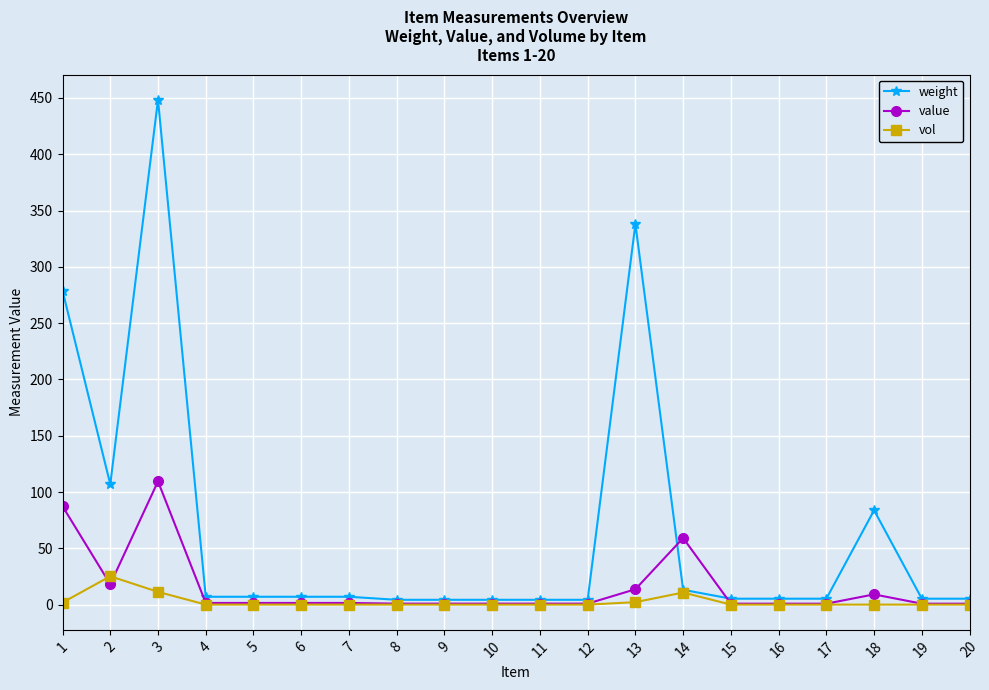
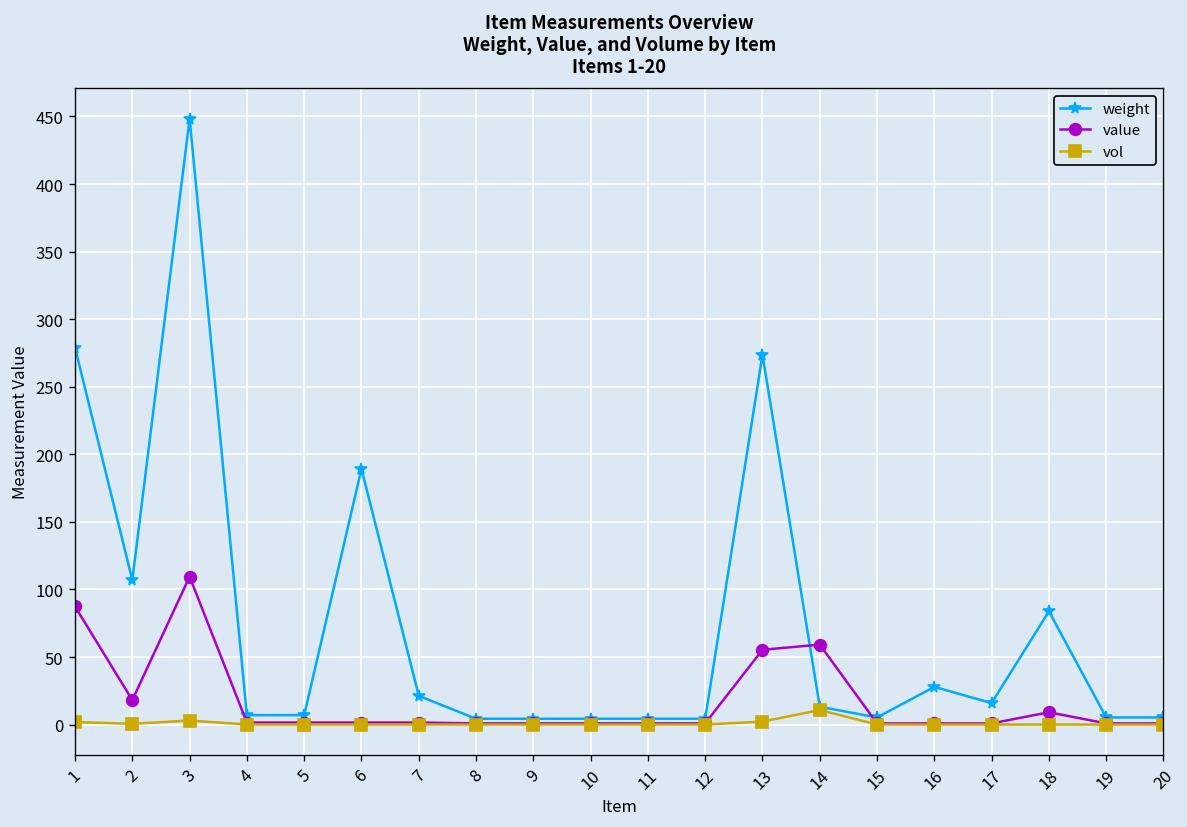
  {
    "weight": {
      "1": 279,
      "2": 107,
      "3": 448,
      "4": 7,
      "5": 7,
-     "6": 7,
-     "7": 7,
+     "6": 189,
+     "7": 21,
      "8": 4,
      "9": 4,
      "10": 4,
      "11": 4,
      "12": 4,
-     "13": 338,
+     "13": 274,
      "14": 13,
      "15": 5,
-     "16": 5,
-     "17": 5,
+     "16": 28,
+     "17": 16,
      "18": 84,
      "19": 5,
      "20": 5
    },
    "value": {
      "1": 87,
      "2": 18,
      "3": 109,
-     "13": 14,
+     "13": 55,
      "14": 59,
      "18": 9
    },
    "vol": {
      "1": 2,
-     "2": 25,
-     "3": 11,
+     "2": 1,
+     "3": 3,
      "13": 2,
      "14": 11,
      "18": 0
    }
  }
